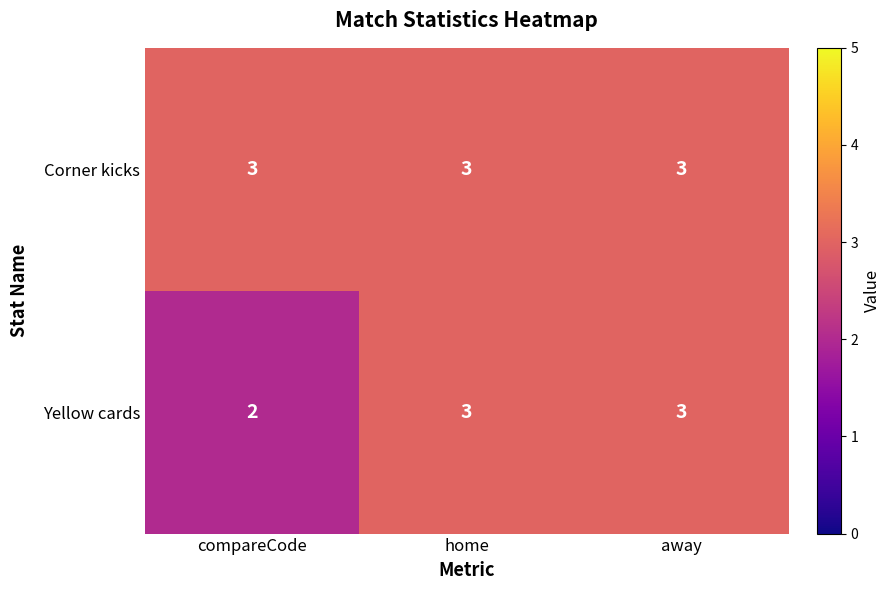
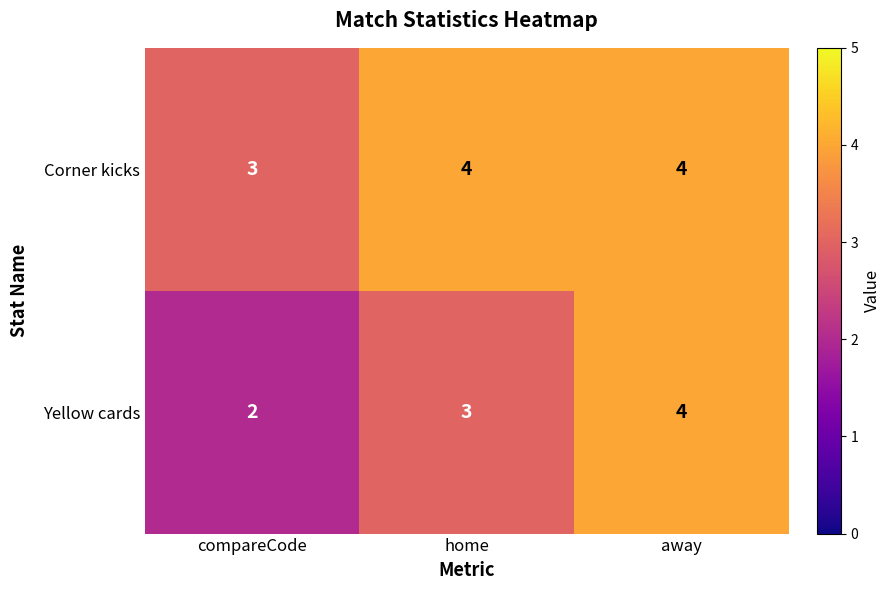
  {
    "Corner kicks": {
      "compareCode": 3,
-     "home": 3,
-     "away": 3
+     "home": 4,
+     "away": 4
    },
    "Yellow cards": {
      "compareCode": 2,
      "home": 3,
-     "away": 3
+     "away": 4
    }
  }
